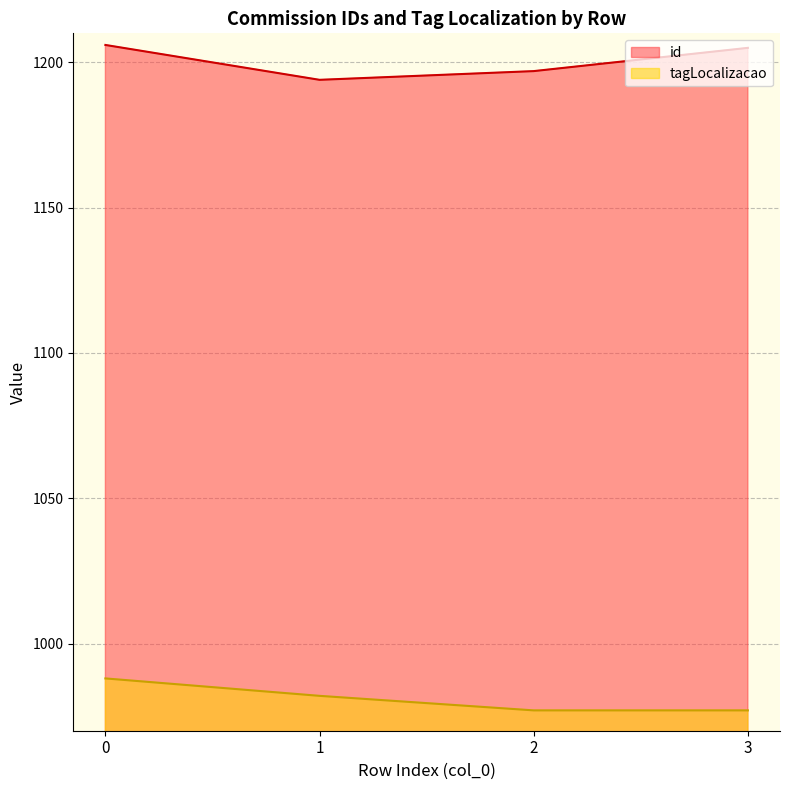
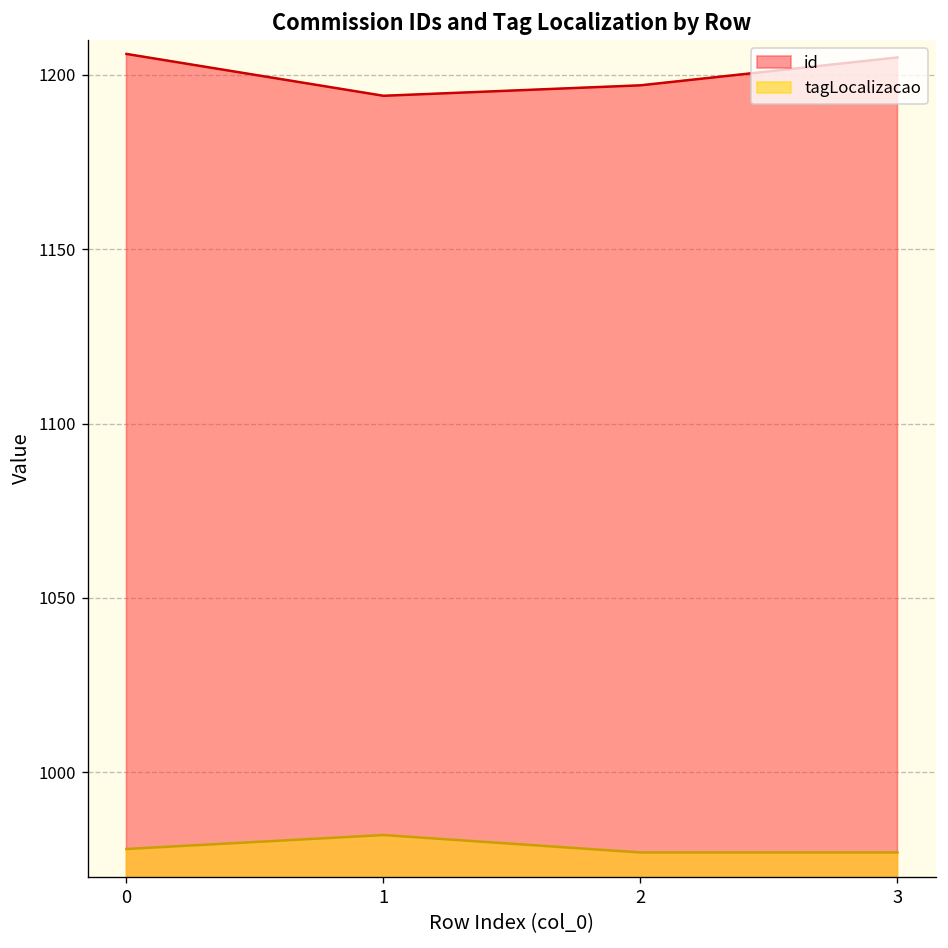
  {
    "id": {
      "0": 1206,
      "1": 1194,
      "2": 1197
    },
    "tagLocalizacao": {
-     "0": 988,
+     "0": 978,
      "1": 982,
      "2": 977,
      "3": 977
    }
  }
